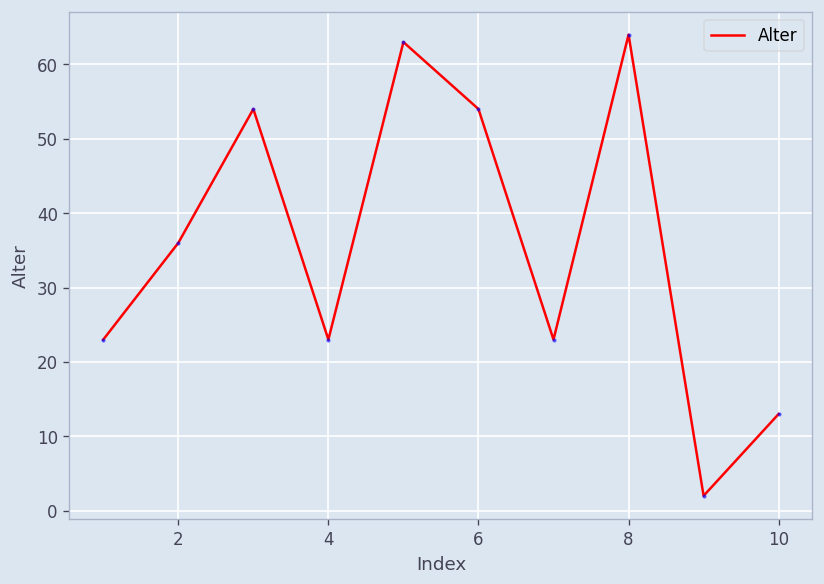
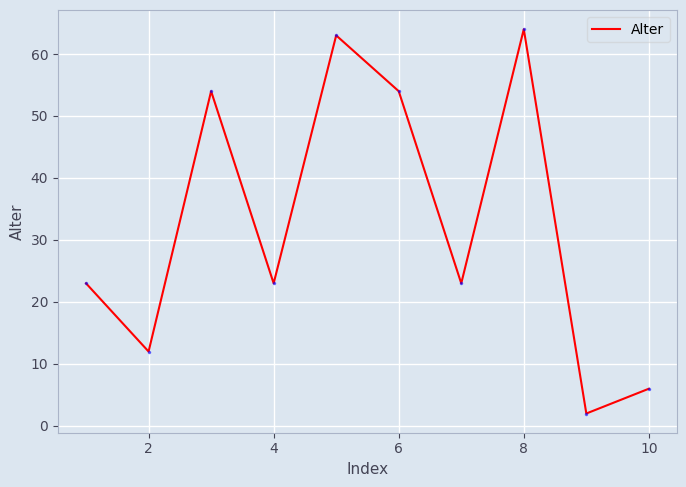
  {
-   "2": 36,
+   "2": 12,
    "4": 23,
    "6": 54,
    "8": 64,
-   "10": 13
+   "10": 6
  }
